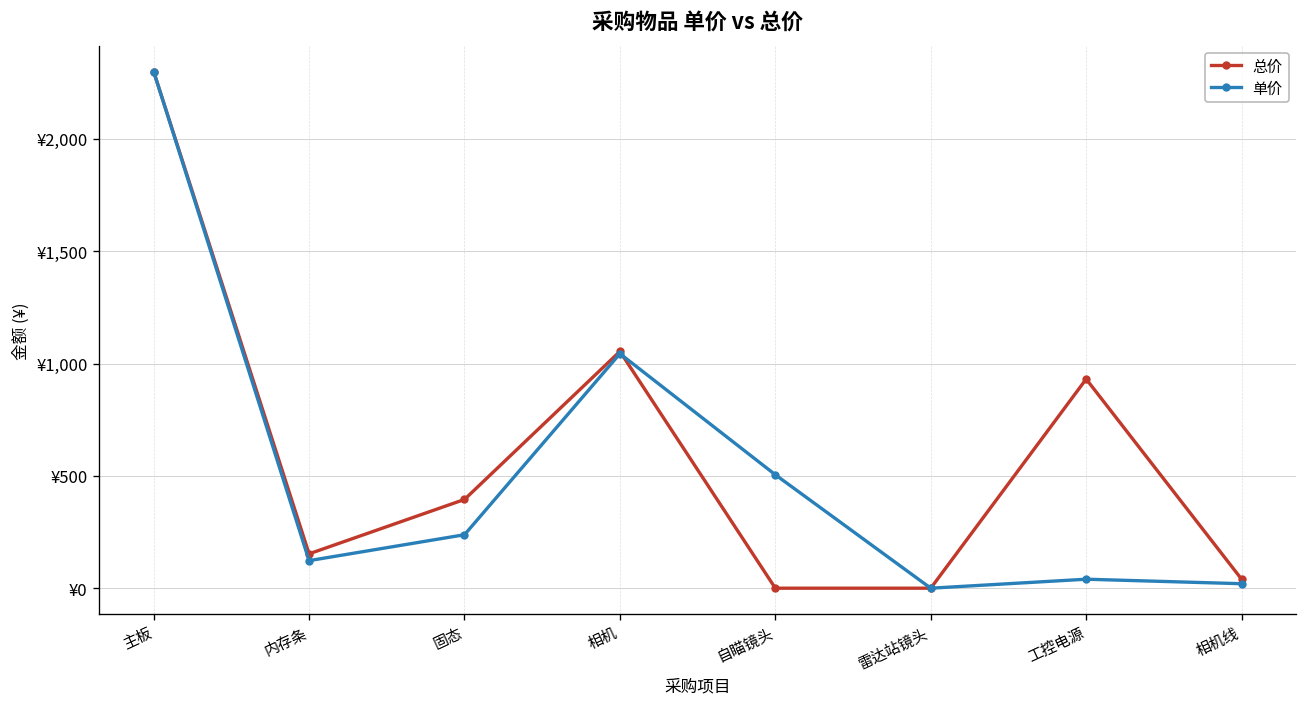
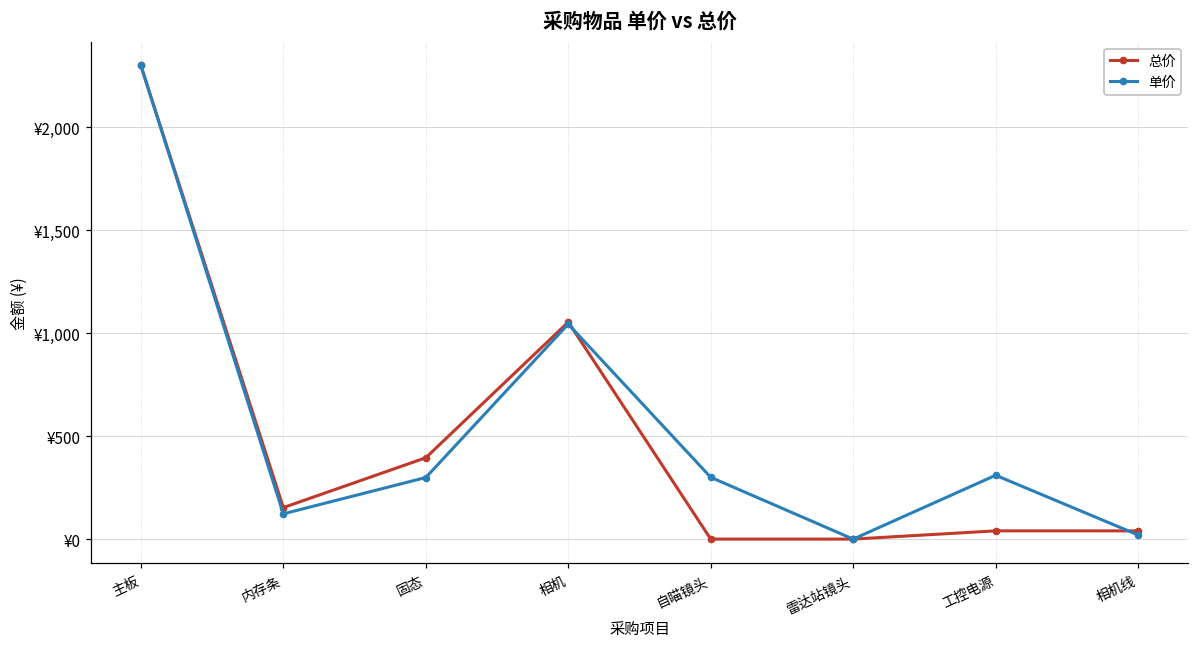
  {
    "总价": {
      "内存条": "¥150",
      "固态": "¥400",
      "自瞄镜头": "¥0",
-     "工控电源": "¥930",
+     "工控电源": "¥40",
      "相机线": "¥40"
    },
    "单价": {
      "内存条": "¥120",
-     "固态": "¥240",
-     "自瞄镜头": "¥510",
-     "工控电源": "¥40",
+     "固态": "¥300",
+     "自瞄镜头": "¥300",
+     "工控电源": "¥310",
      "相机线": "¥20"
    }
  }
